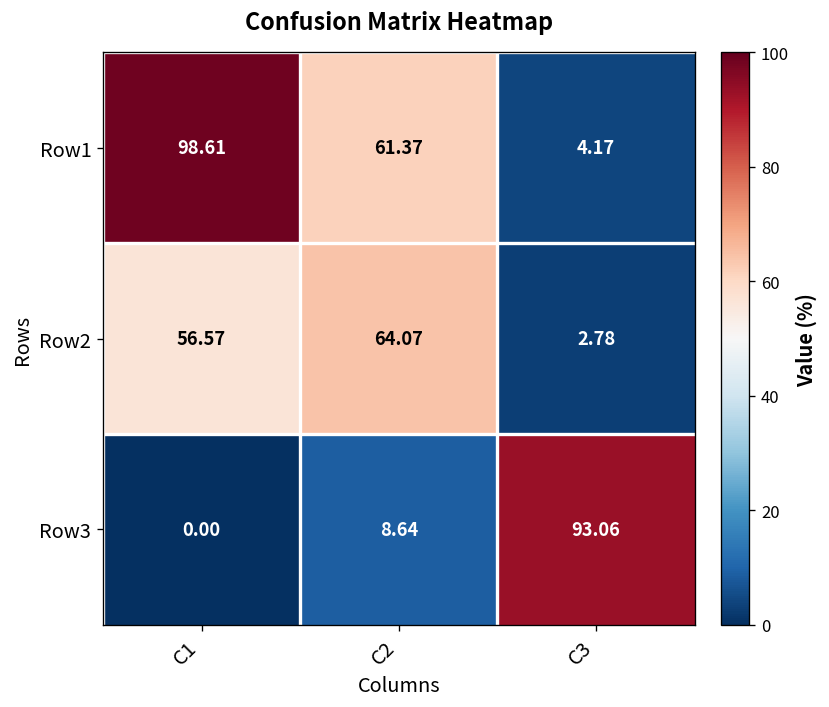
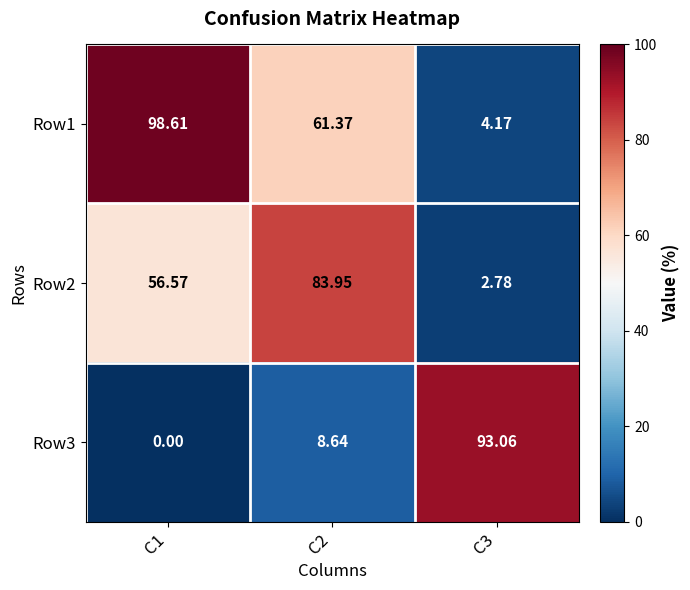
  {
    "Row1": {
      "C1": 98.61,
      "C2": 61.37,
      "C3": 4.17
    },
    "Row2": {
      "C1": 56.57,
-     "C2": 64.07,
+     "C2": 83.95,
      "C3": 2.78
    },
    "Row3": {
      "C1": 0.00,
      "C2": 8.64,
      "C3": 93.06
    }
  }
